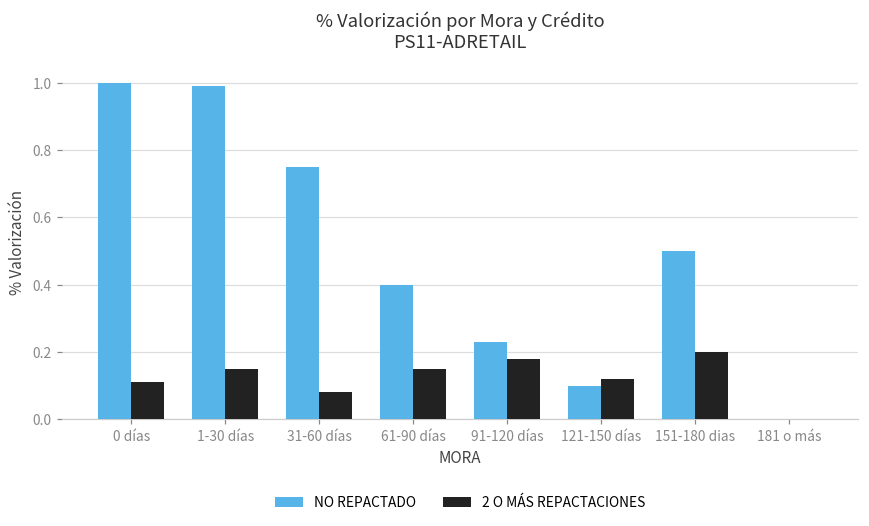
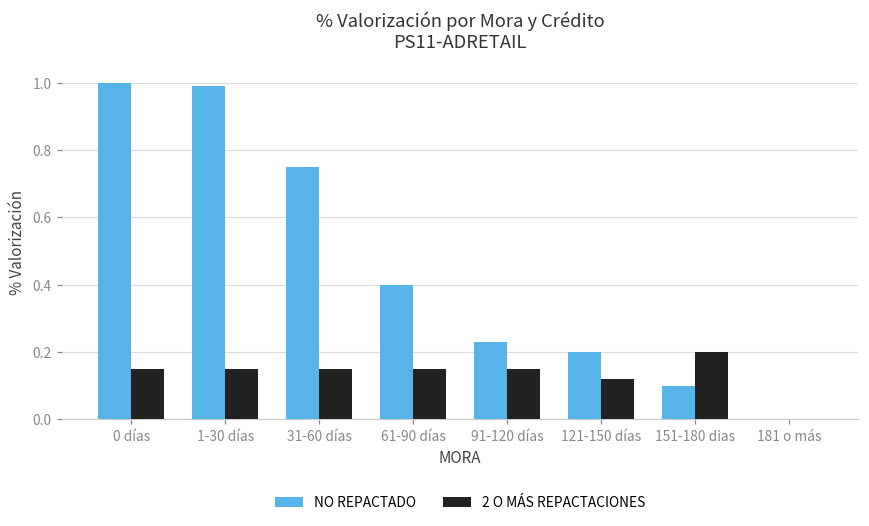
  {
    "NO REPACTADO": {
      "0 días": 1.0,
      "1-30 días": 0.99,
      "31-60 días": 0.75,
      "61-90 días": 0.4,
      "91-120 días": 0.23,
-     "121-150 días": 0.1,
-     "151-180 dias": 0.5,
+     "121-150 días": 0.2,
+     "151-180 dias": 0.1,
      "181 o más": 0.0
    },
    "2 O MÁS REPACTACIONES": {
-     "0 días": 0.11,
+     "0 días": 0.15,
      "1-30 días": 0.15,
-     "31-60 días": 0.08,
+     "31-60 días": 0.15,
      "61-90 días": 0.15,
-     "91-120 días": 0.18,
+     "91-120 días": 0.15,
      "121-150 días": 0.12,
      "151-180 dias": 0.20,
      "181 o más": 0.00
    }
  }
